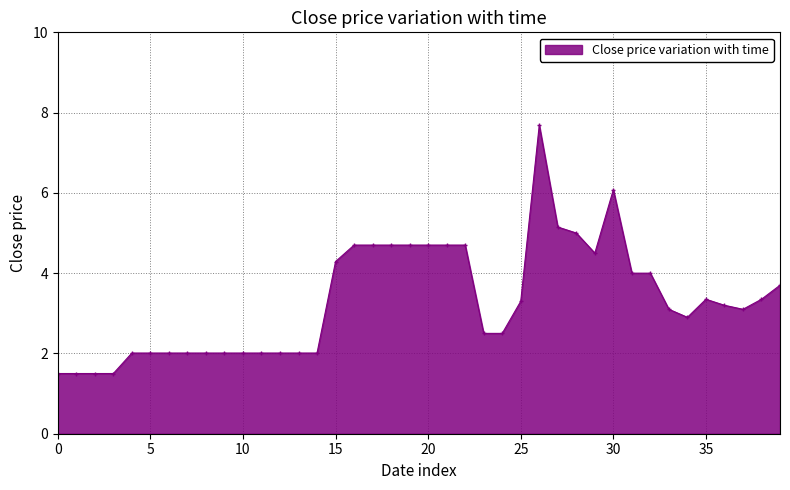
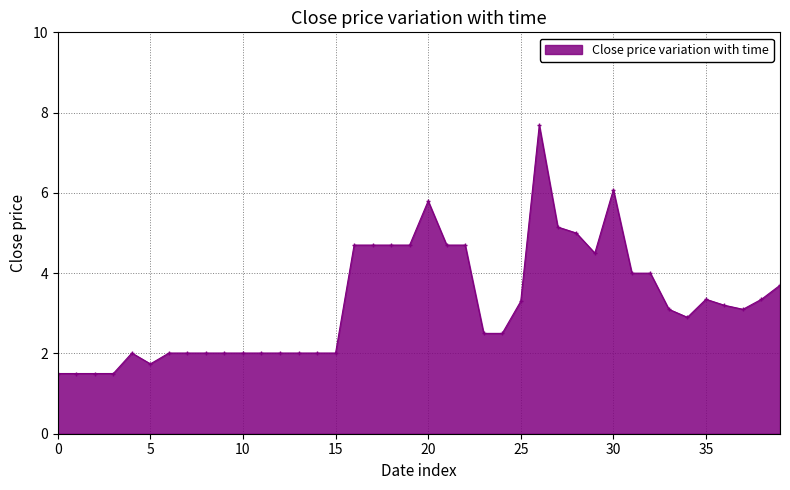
  {
    "0": 1.5,
-   "5": 2.0,
+   "5": 1.7,
    "10": 2.0,
-   "15": 4.3,
-   "20": 4.7,
+   "15": 2.0,
+   "20": 5.8,
    "25": 3.3,
    "30": 6.1,
    "35": 3.4
  }
